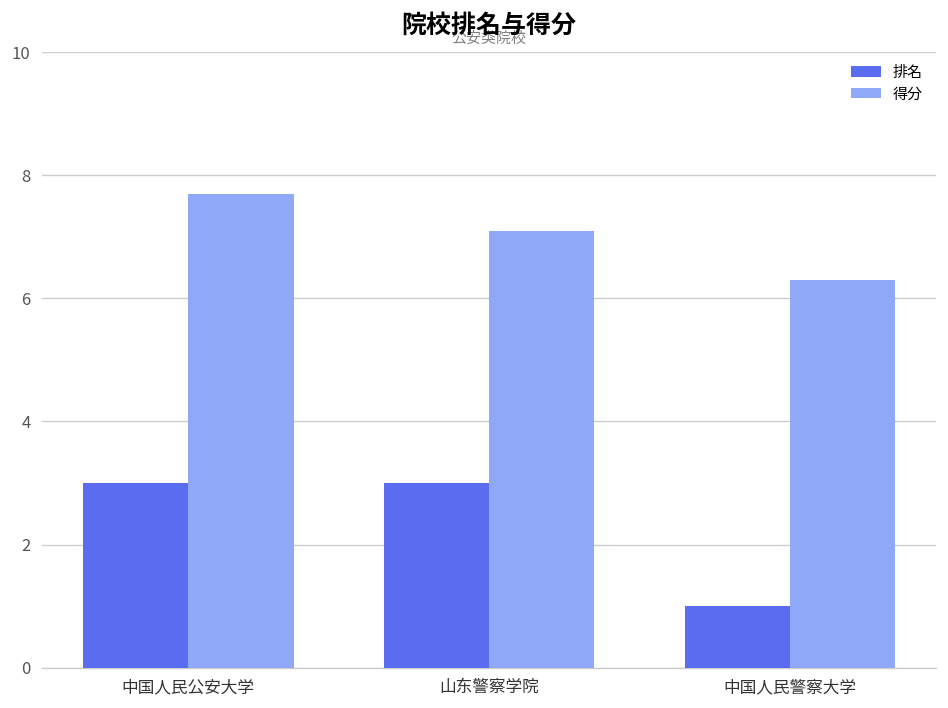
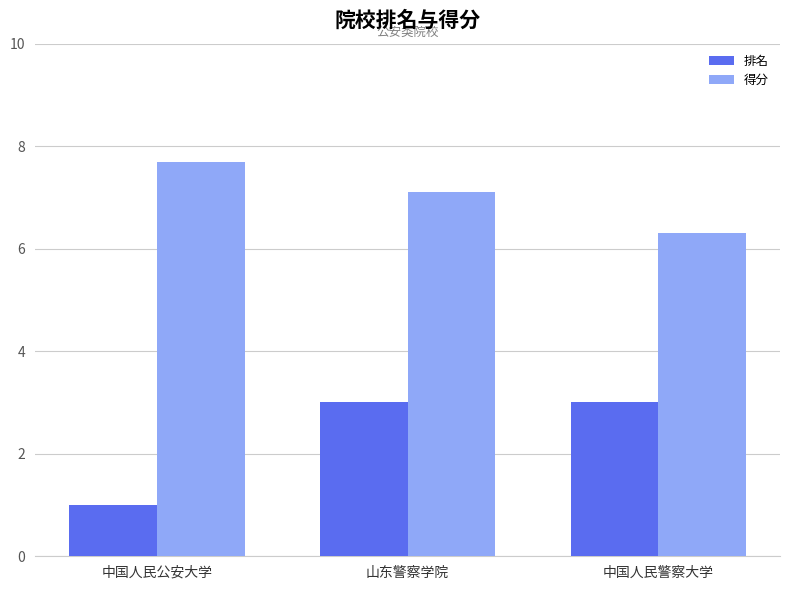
  {
    "排名": {
-     "中国人民公安大学": 3,
+     "中国人民公安大学": 1,
      "山东警察学院": 3,
-     "中国人民警察大学": 1
+     "中国人民警察大学": 3
    },
    "得分": {
      "中国人民公安大学": 7.7,
      "山东警察学院": 7.1,
      "中国人民警察大学": 6.3
    }
  }
